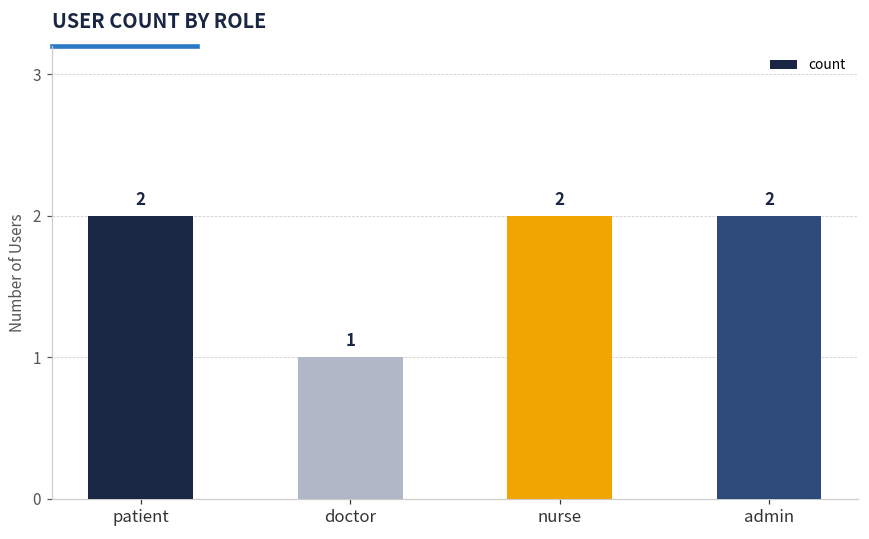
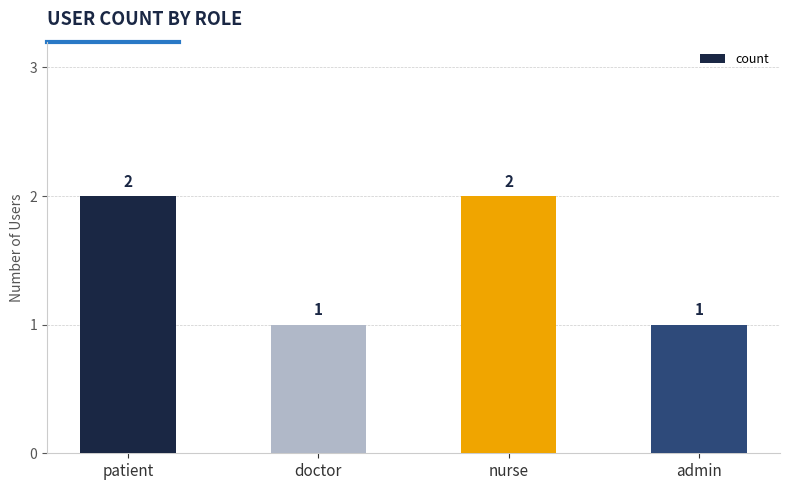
  {
    "patient": 2,
    "doctor": 1,
    "nurse": 2,
-   "admin": 2
+   "admin": 1
  }
